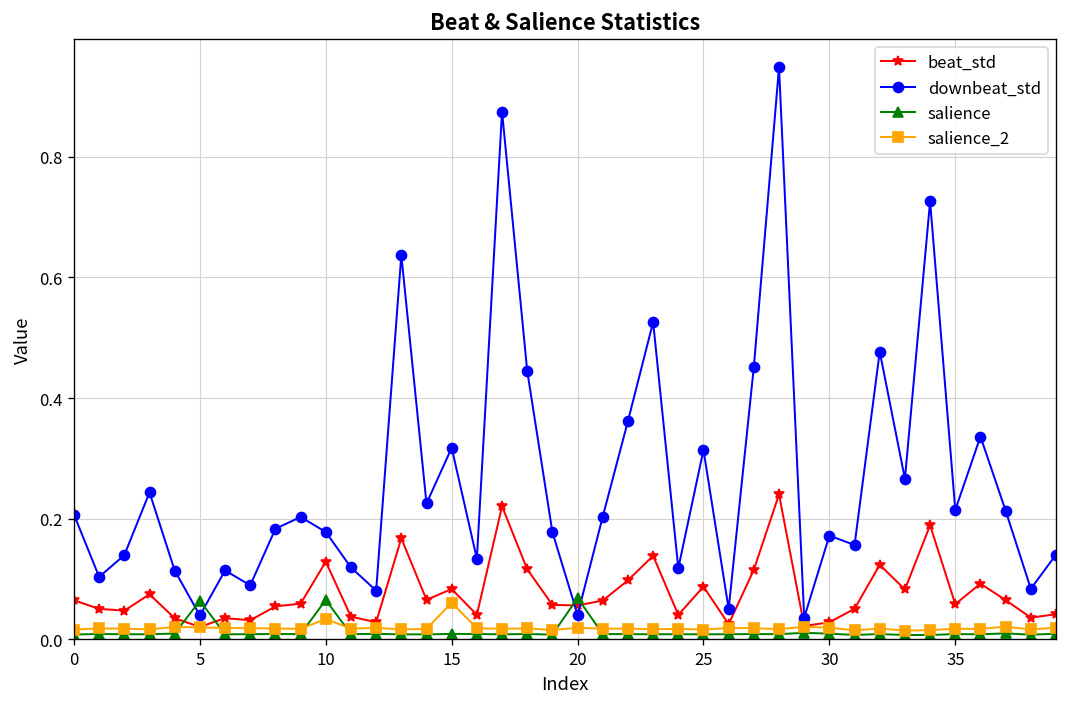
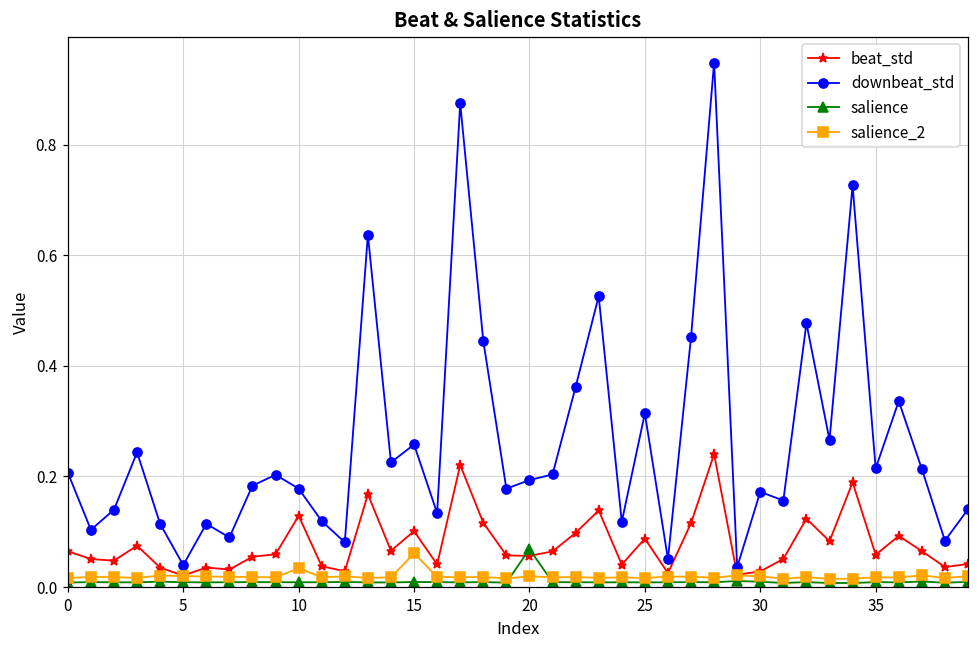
  {
    "beat_std": {
      "0": 0.06,
      "10": 0.13,
-     "15": 0.08,
+     "15": 0.10,
      "20": 0.06,
      "25": 0.09,
      "30": 0.03,
      "35": 0.06
    },
    "downbeat_std": {
      "0": 0.21,
      "5": 0.04,
      "10": 0.18,
-     "15": 0.32,
-     "20": 0.04,
+     "15": 0.26,
+     "20": 0.19,
      "25": 0.31,
      "30": 0.17,
      "35": 0.21
    },
    "salience": {
      "0": 0.01,
-     "5": 0.06,
-     "10": 0.07,
+     "5": 0.01,
+     "10": 0.01,
      "15": 0.01,
      "20": 0.07,
      "25": 0.01,
      "30": 0.01,
      "35": 0.01
    },
    "salience_2": {
      "0": 0.02,
      "10": 0.03,
      "15": 0.06,
      "20": 0.02,
      "25": 0.02,
      "30": 0.02,
      "35": 0.02
    }
  }
